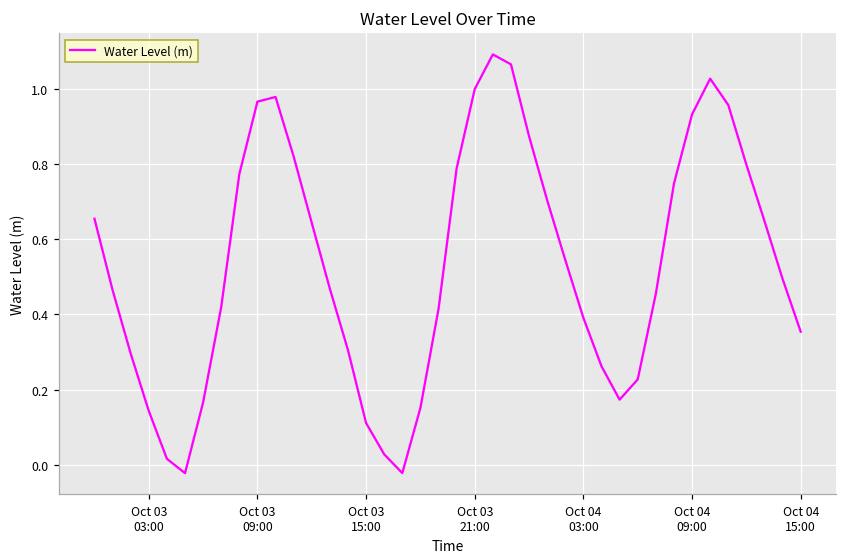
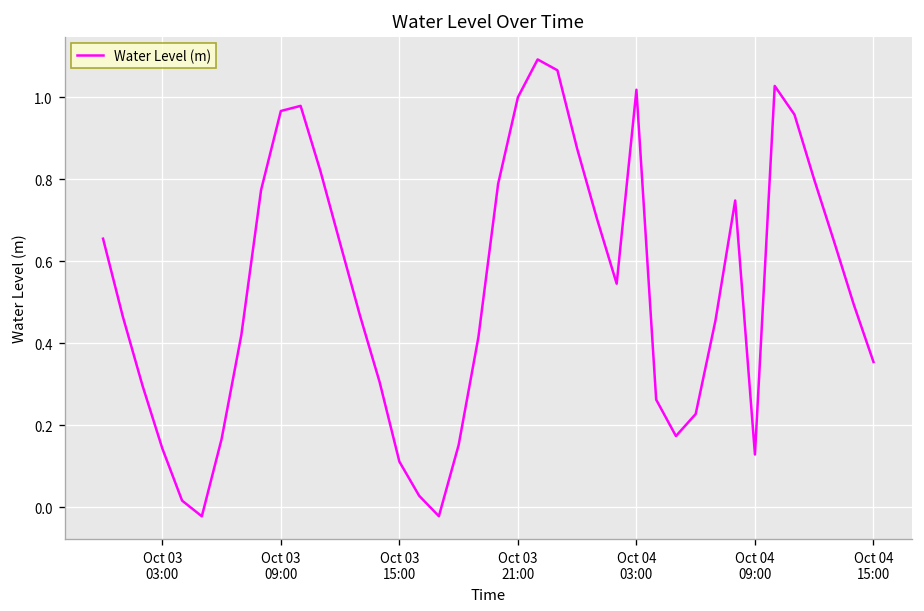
  {
    "Oct 03 03:00": 0.14,
    "Oct 03 09:00": 0.97,
    "Oct 03 15:00": 0.11,
    "Oct 03 21:00": 1.00,
-   "Oct 04 03:00": 0.39,
-   "Oct 04 09:00": 0.93,
+   "Oct 04 03:00": 1.02,
+   "Oct 04 09:00": 0.13,
    "Oct 04 15:00": 0.35
  }
